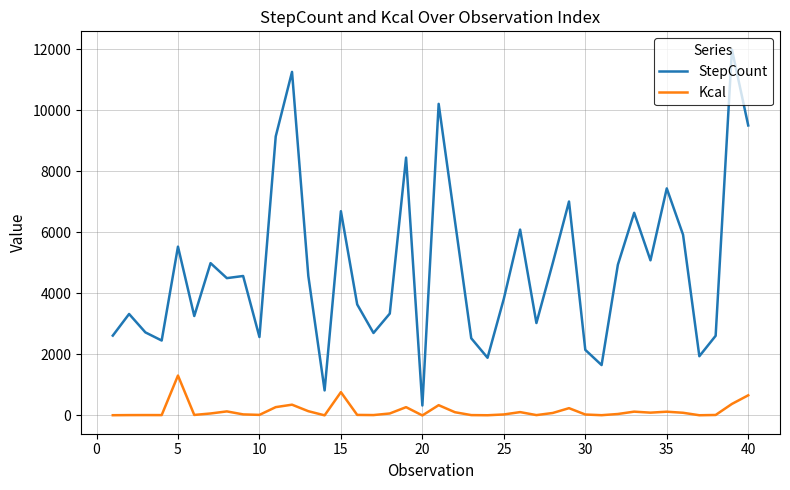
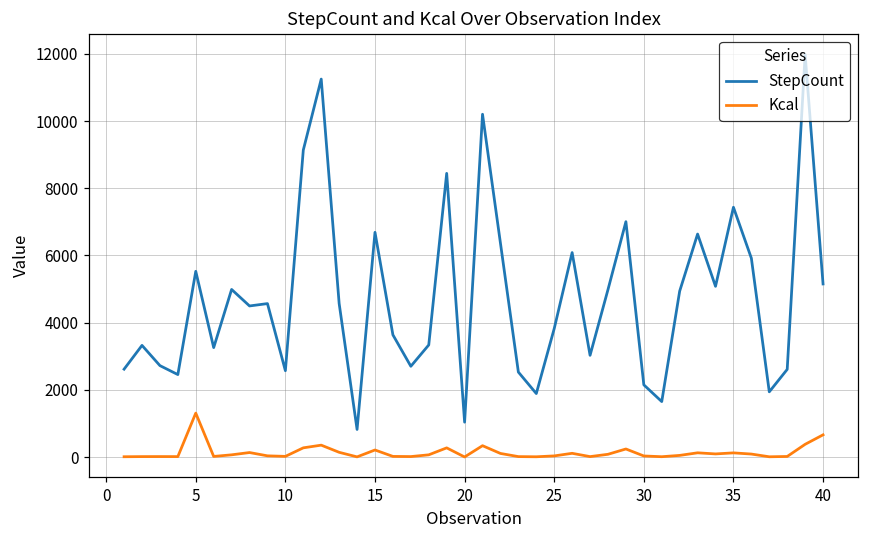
  {
    "StepCount": {
      "5": 5500,
      "10": 2600,
      "15": 6700,
-     "20": 300,
+     "20": 1000,
      "25": 3800,
      "30": 2100,
      "35": 7400,
-     "40": 9500
+     "40": 5200
    },
    "Kcal": {
      "5": 1300,
      "10": 0,
-     "15": 800,
+     "15": 200,
      "20": 0,
      "25": 0,
      "30": 0,
      "35": 100,
      "40": 700
    }
  }
